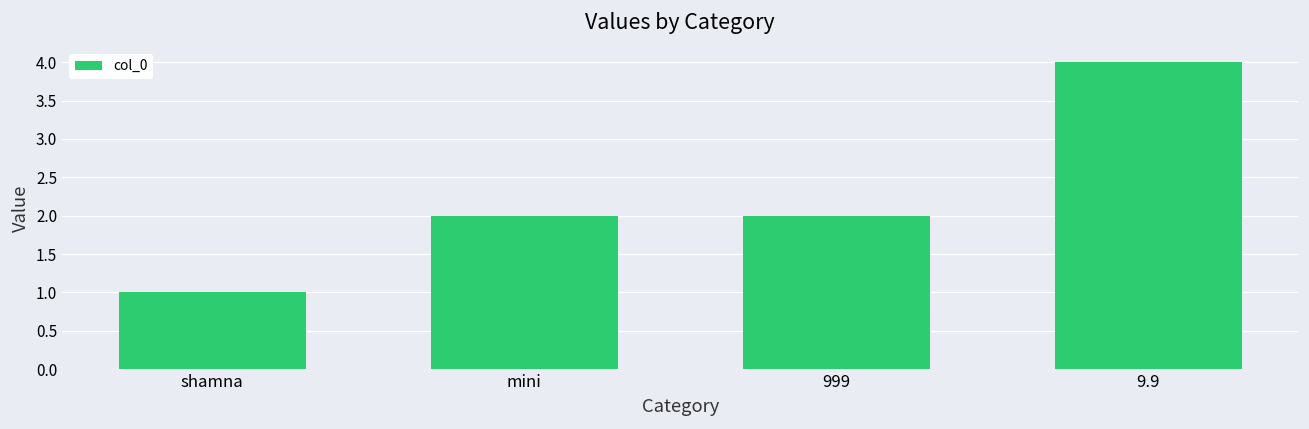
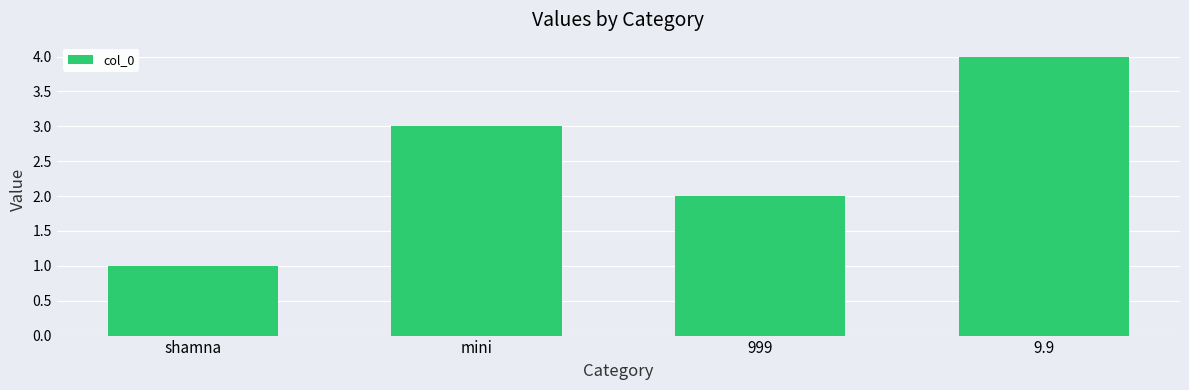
  {
    "shamna": 1,
-   "mini": 2,
+   "mini": 3,
    "999": 2,
    "9.9": 4
  }
